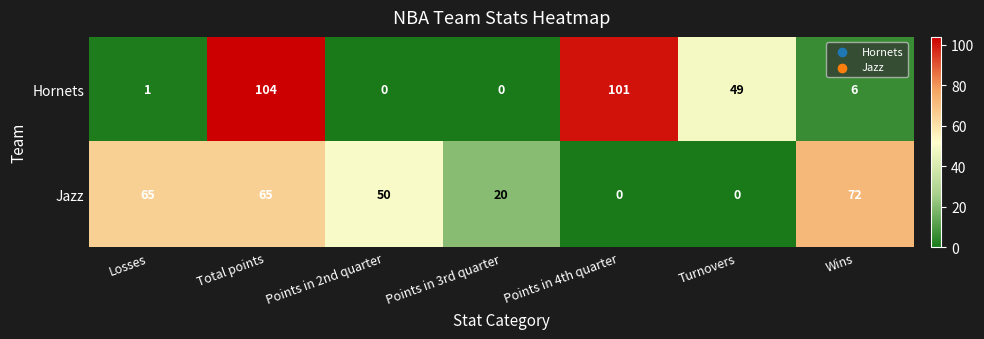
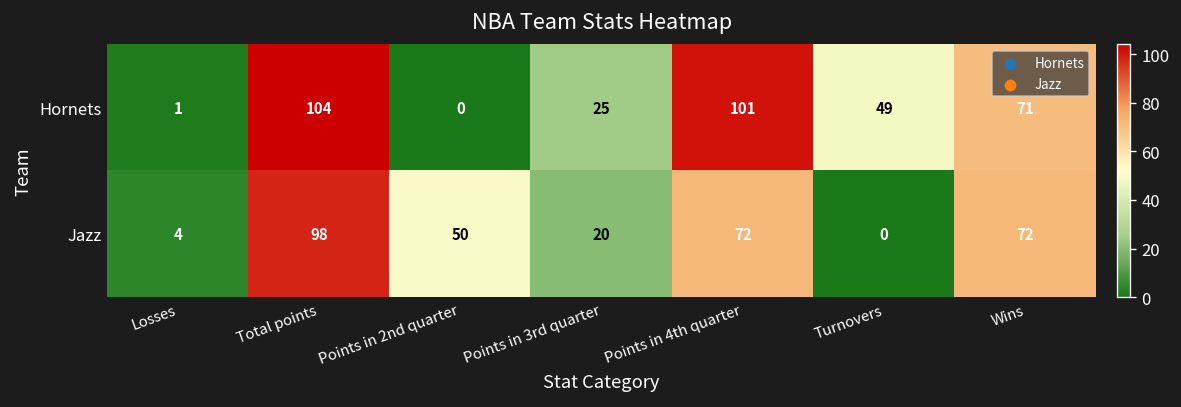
  {
    "Hornets": {
      "Losses": 1,
      "Total points": 104,
      "Points in 2nd quarter": 0,
-     "Points in 3rd quarter": 0,
+     "Points in 3rd quarter": 25,
      "Points in 4th quarter": 101,
      "Turnovers": 49,
-     "Wins": 6
+     "Wins": 71
    },
    "Jazz": {
-     "Losses": 65,
-     "Total points": 65,
+     "Losses": 4,
+     "Total points": 98,
      "Points in 2nd quarter": 50,
      "Points in 3rd quarter": 20,
-     "Points in 4th quarter": 0,
+     "Points in 4th quarter": 72,
      "Turnovers": 0,
      "Wins": 72
    }
  }
